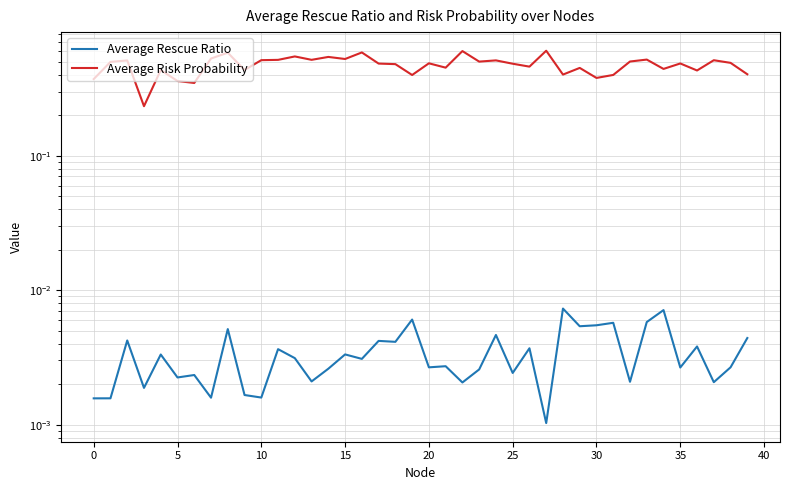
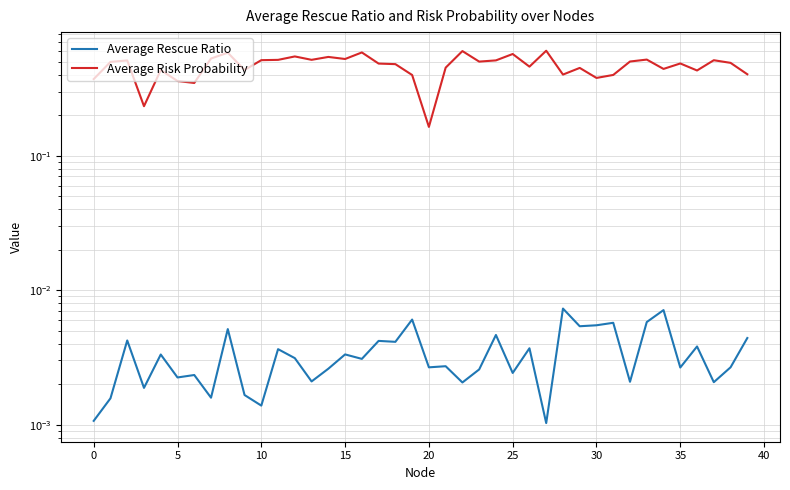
  {
    "Average Rescue Ratio": {
-     "0": 0.0016,
+     "0": 0.0011,
      "5": 0.0022,
-     "10": 0.0016,
+     "10": 0.0014,
      "15": 0.0033,
      "20": 0.0027,
      "25": 0.0024,
      "30": 0.0055,
      "35": 0.0027
    },
    "Average Risk Probability": {
      "5": 0.36,
      "10": 0.51,
      "15": 0.52,
-     "20": 0.49,
-     "25": 0.48,
+     "20": 0.16,
+     "25": 0.57,
      "30": 0.38,
      "35": 0.48
    }
  }
